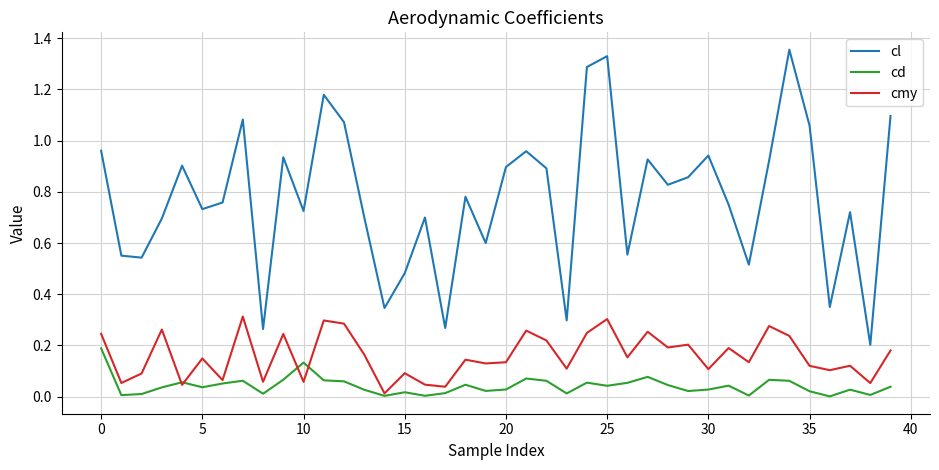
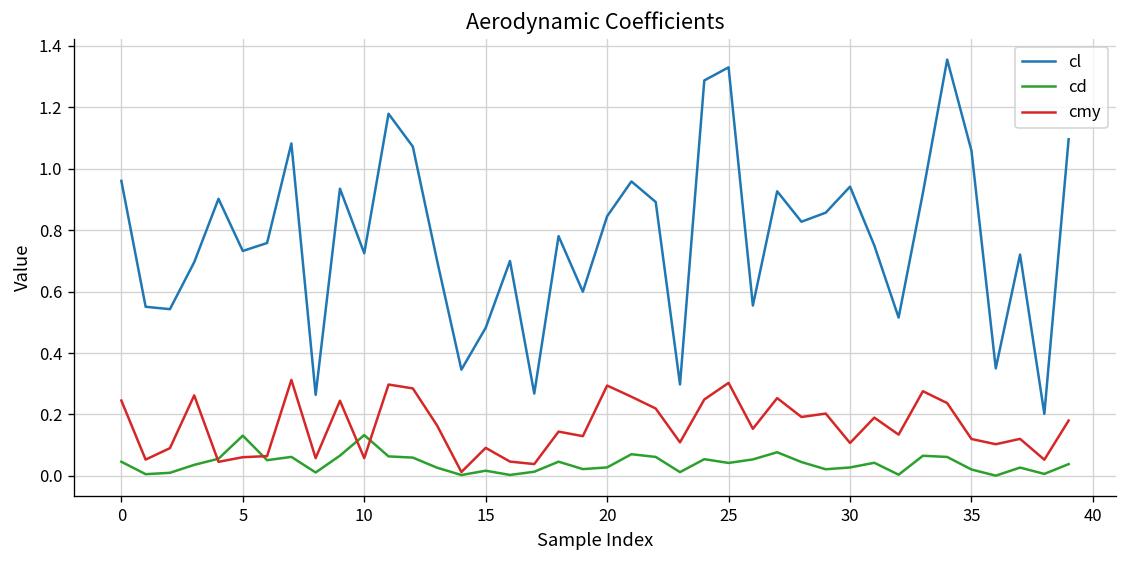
  {
    "cl": {
      "0": 0.96,
      "5": 0.73,
      "10": 0.73,
      "15": 0.48,
-     "20": 0.90,
+     "20": 0.85,
      "25": 1.33,
      "30": 0.94,
      "35": 1.06
    },
    "cd": {
-     "0": 0.19,
-     "5": 0.04,
+     "0": 0.05,
+     "5": 0.13,
      "10": 0.13,
      "15": 0.02,
      "20": 0.03,
      "25": 0.04,
      "30": 0.03,
      "35": 0.02
    },
    "cmy": {
      "0": 0.25,
-     "5": 0.15,
+     "5": 0.06,
      "10": 0.06,
      "15": 0.09,
-     "20": 0.13,
+     "20": 0.29,
      "25": 0.30,
      "30": 0.11,
      "35": 0.12
    }
  }
